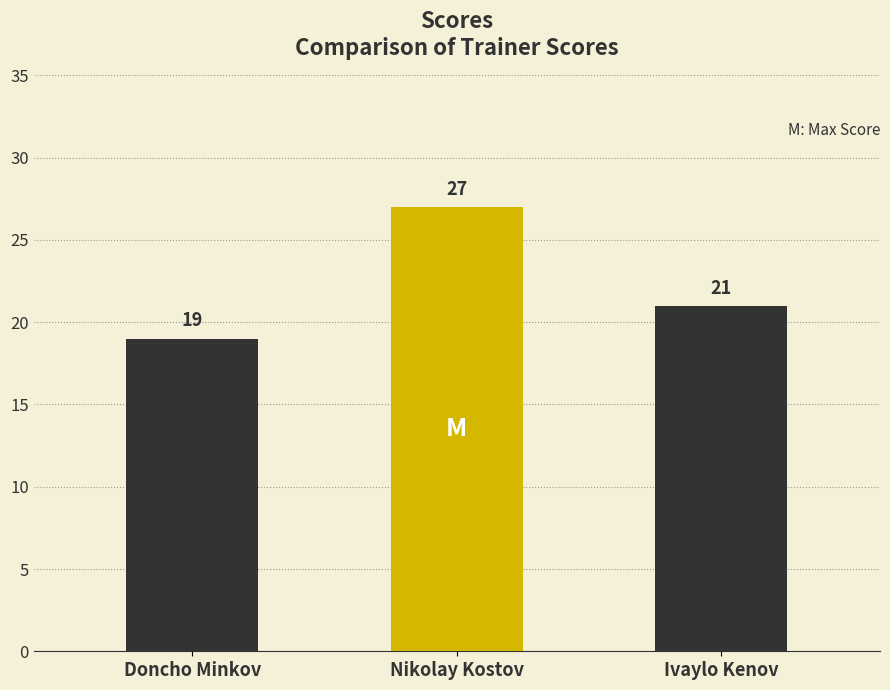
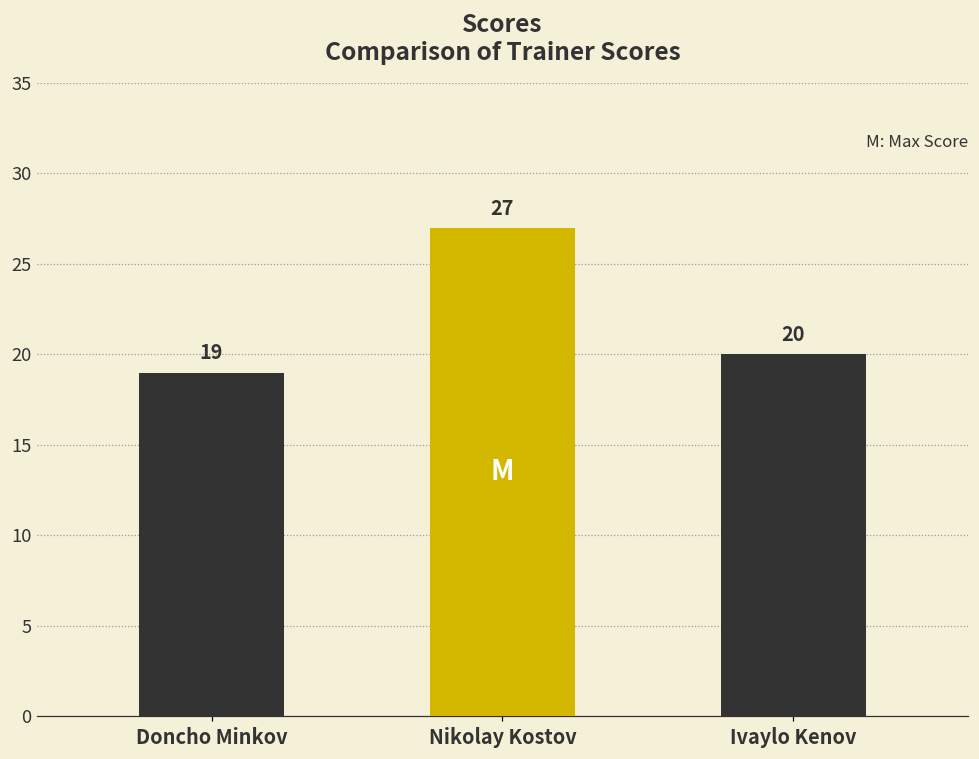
  {
    "Doncho Minkov": 19,
    "Nikolay Kostov": 27,
-   "Ivaylo Kenov": 21
+   "Ivaylo Kenov": 20
  }
